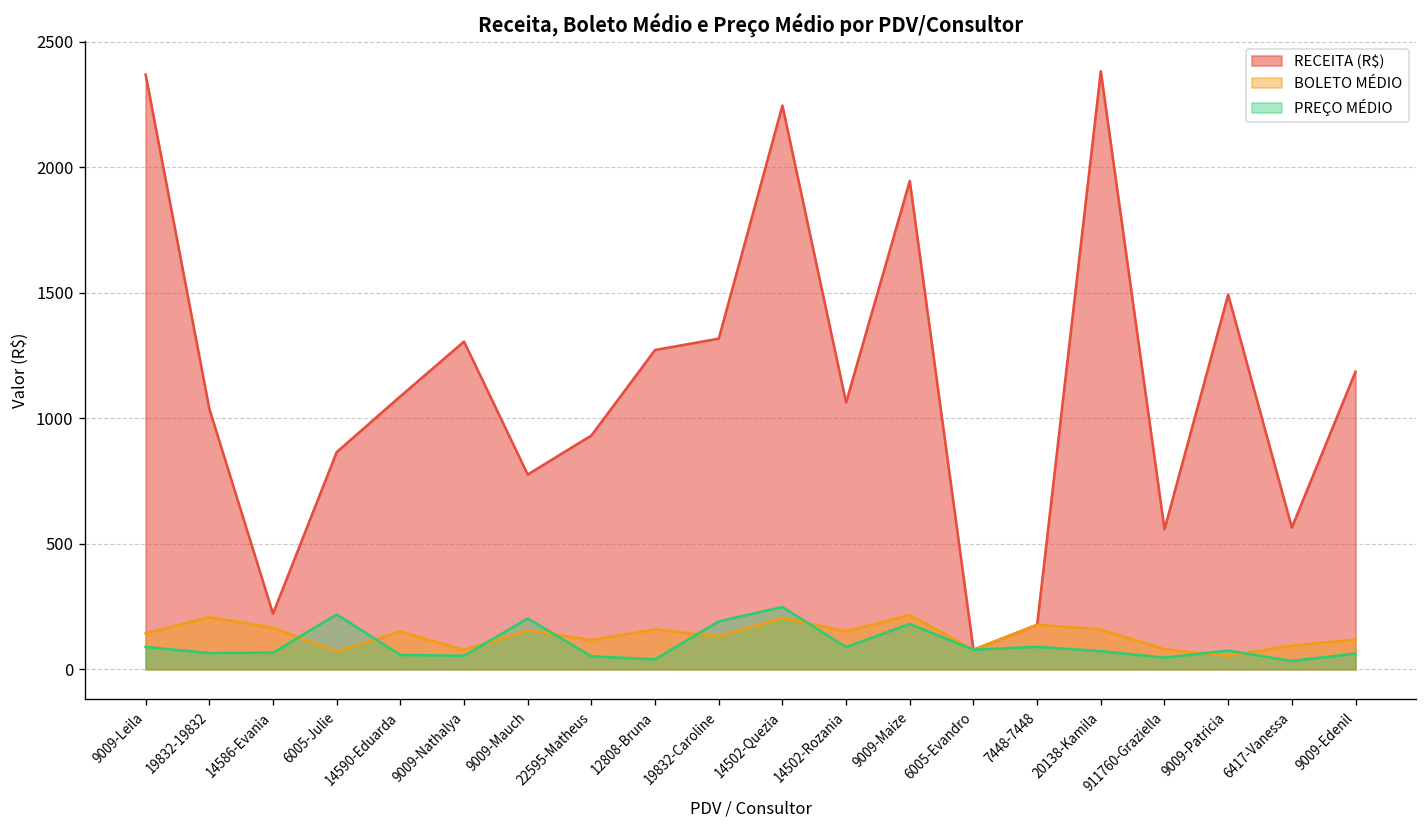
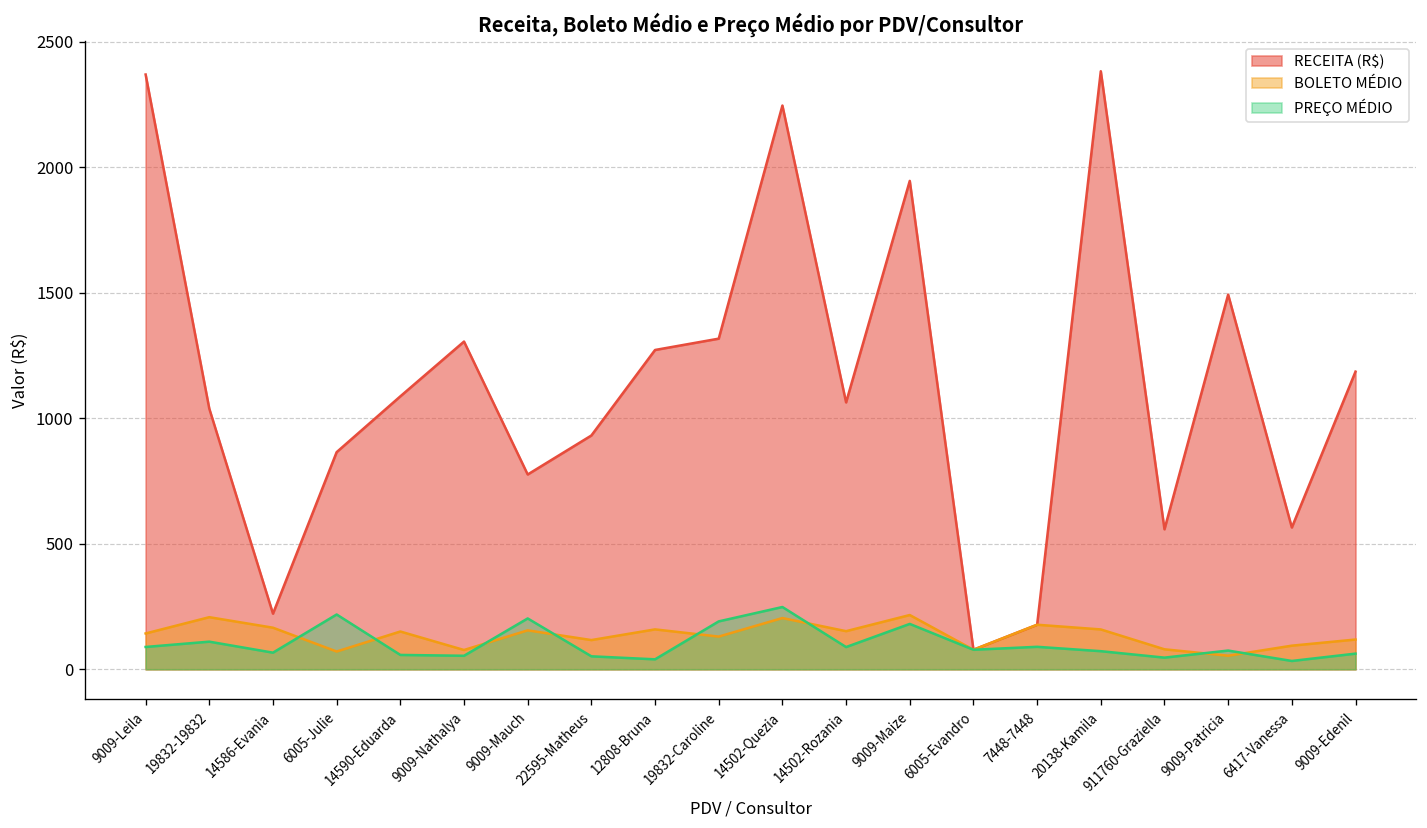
  {
    "RECEITA (R$)": {
      "9009-Leila": 2370,
      "19832-19832": 1040,
      "14586-Evania": 220,
      "6005-Julie": 870,
      "14590-Eduarda": 1090,
      "9009-Nathalya": 1310,
      "9009-Mauch": 780,
      "22595-Matheus": 930,
      "12808-Bruna": 1270,
      "19832-Caroline": 1320,
      "14502-Quezia": 2250,
      "14502-Rozania": 1060,
      "9009-Maize": 1950,
      "20138-Kamila": 2380,
      "911760-Graziella": 560,
      "9009-Patricia": 1490,
      "6417-Vanessa": 570,
      "9009-Edenil": 1190
    },
    "BOLETO MÉDIO": {
      "9009-Leila": 140,
      "19832-19832": 210,
      "14586-Evania": 170,
      "6005-Julie": 70,
      "14590-Eduarda": 150,
      "9009-Nathalya": 80,
      "9009-Mauch": 160,
      "22595-Matheus": 120,
      "12808-Bruna": 160,
      "19832-Caroline": 130,
      "14502-Quezia": 200,
      "14502-Rozania": 150,
      "9009-Maize": 220,
      "20138-Kamila": 160,
      "911760-Graziella": 80,
      "9009-Patricia": 50,
      "6417-Vanessa": 90,
      "9009-Edenil": 120
    },
    "PREÇO MÉDIO": {
      "9009-Leila": 90,
-     "19832-19832": 60,
+     "19832-19832": 110,
      "14586-Evania": 70,
      "6005-Julie": 220,
      "14590-Eduarda": 60,
      "9009-Nathalya": 50,
      "9009-Mauch": 200,
      "22595-Matheus": 50,
      "12808-Bruna": 40,
      "19832-Caroline": 190,
      "14502-Quezia": 250,
      "14502-Rozania": 90,
      "9009-Maize": 180,
      "7448-7448": 90,
      "20138-Kamila": 70,
      "911760-Graziella": 50,
      "9009-Patricia": 70,
      "6417-Vanessa": 30,
      "9009-Edenil": 60
    }
  }
